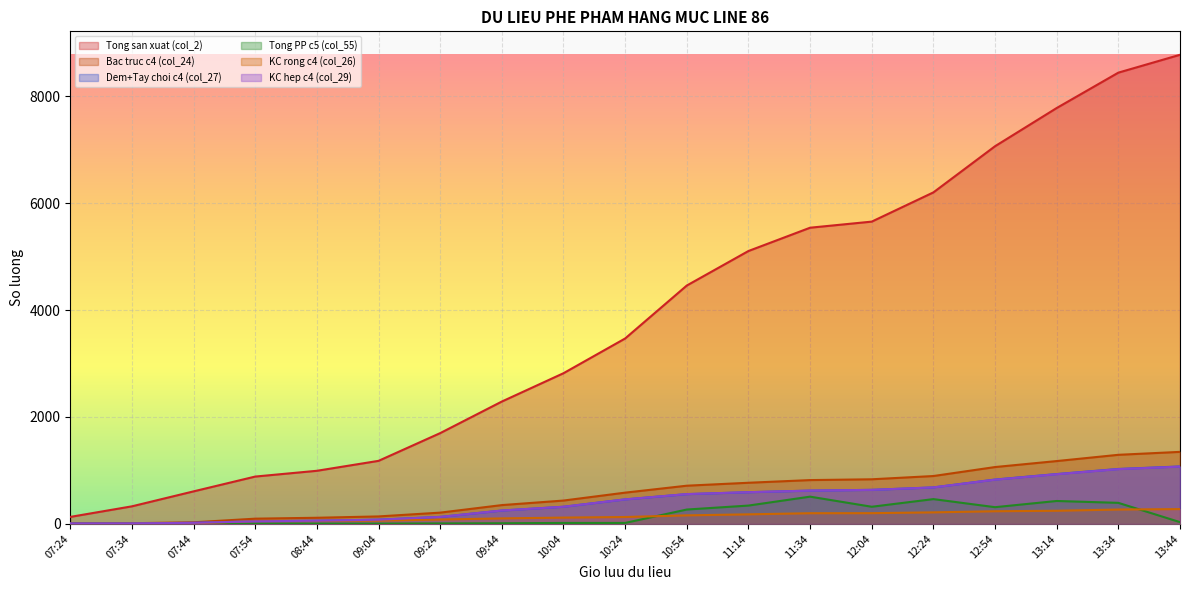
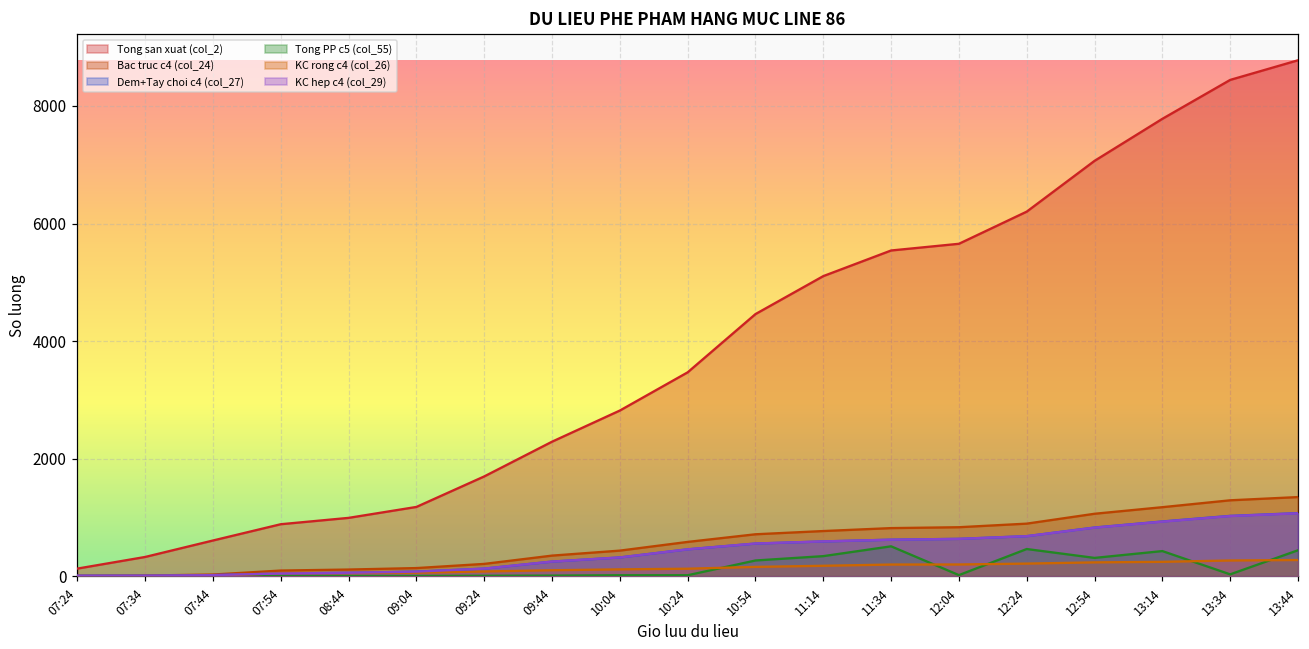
  {
    "Tong PP c5 (col_55)": {
      "08:44": 0,
      "09:04": 0,
      "09:24": 0,
      "09:44": 0,
      "10:04": 0,
      "10:24": 0,
      "10:54": 300,
      "11:14": 300,
      "11:34": 500,
-     "12:04": 300,
+     "12:04": 0,
      "12:24": 500,
      "12:54": 300,
      "13:14": 400,
-     "13:34": 400,
-     "13:44": 0
+     "13:34": 0,
+     "13:44": 400
    }
  }
